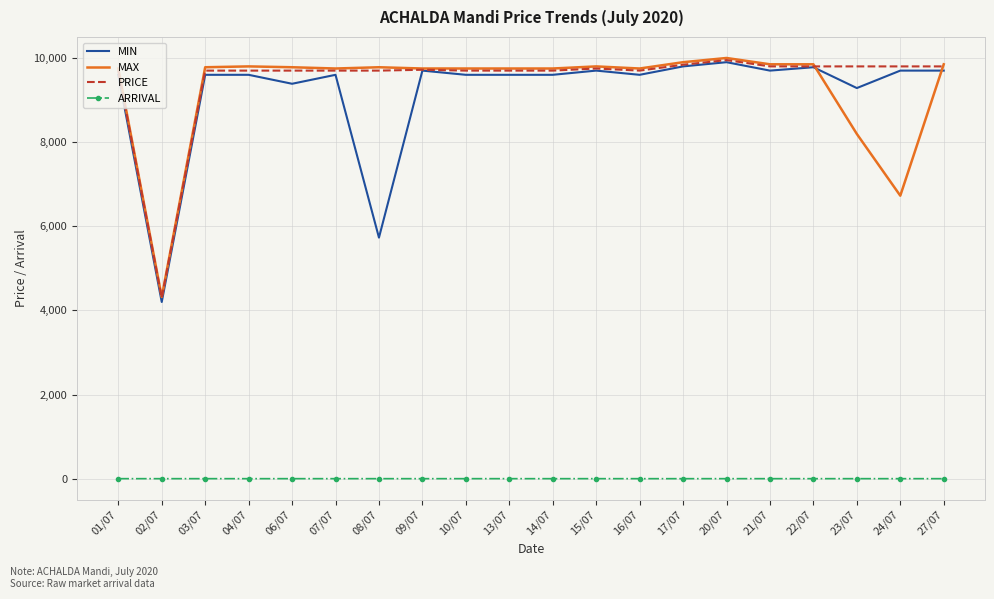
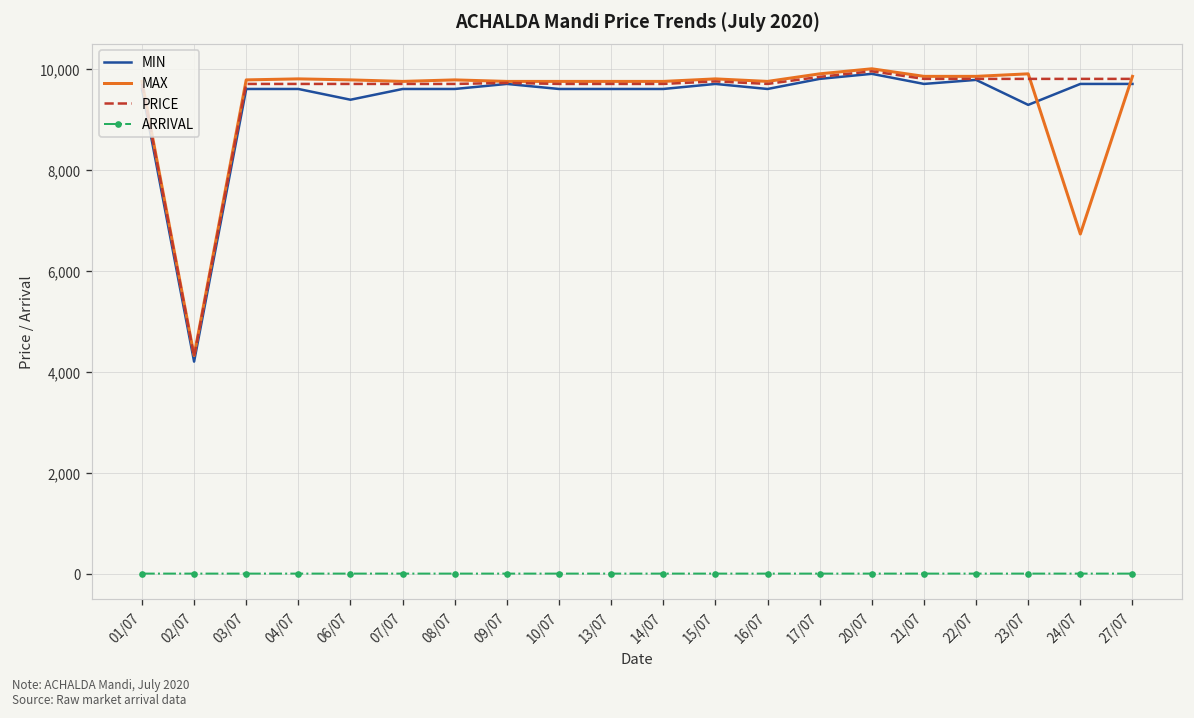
  {
    "MIN": {
      "02/07": "4,200",
      "03/07": "9,600",
      "04/07": "9,600",
      "06/07": "9,400",
      "07/07": "9,600",
-     "08/07": "5,700",
+     "08/07": "9,600",
      "10/07": "9,600",
      "13/07": "9,600",
      "14/07": "9,600",
      "16/07": "9,600",
      "21/07": "9,700",
      "23/07": "9,300",
      "24/07": "9,700",
      "27/07": "9,700"
    },
    "MAX": {
      "03/07": "9,800",
      "04/07": "9,800",
      "06/07": "9,800",
      "08/07": "9,800",
-     "23/07": "8,200",
+     "23/07": "9,900",
      "24/07": "6,700"
    },
    "PRICE": {
      "03/07": "9,700",
      "04/07": "9,700",
      "06/07": "9,700",
      "08/07": "9,700",
      "23/07": "9,800",
      "24/07": "9,800"
    },
    "ARRIVAL": {
      "01/07": "0",
      "02/07": "0",
      "03/07": "0",
      "04/07": "0",
      "06/07": "0",
      "07/07": "0",
      "08/07": "0",
      "09/07": "0",
      "10/07": "0",
      "13/07": "0",
      "14/07": "0",
      "15/07": "0",
      "16/07": "0",
      "17/07": "0",
      "20/07": "0",
      "21/07": "0",
      "22/07": "0",
      "23/07": "0",
      "24/07": "0",
      "27/07": "0"
    }
  }
